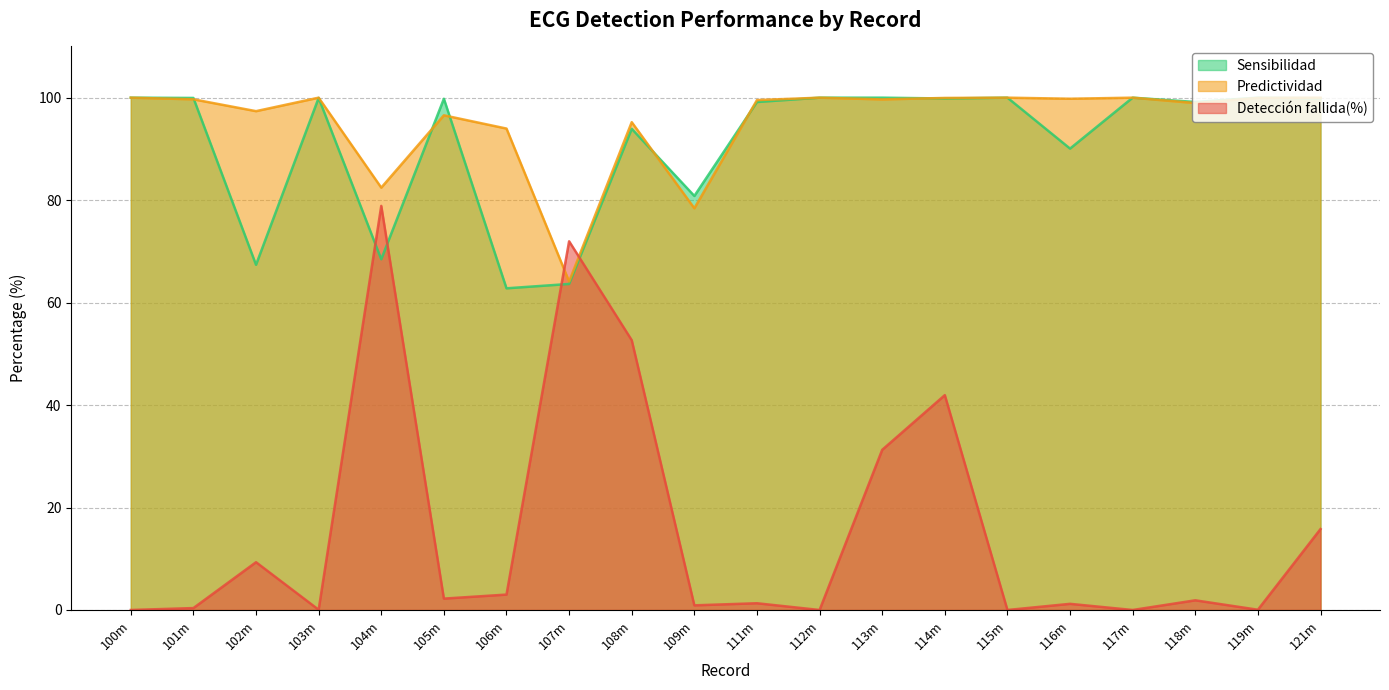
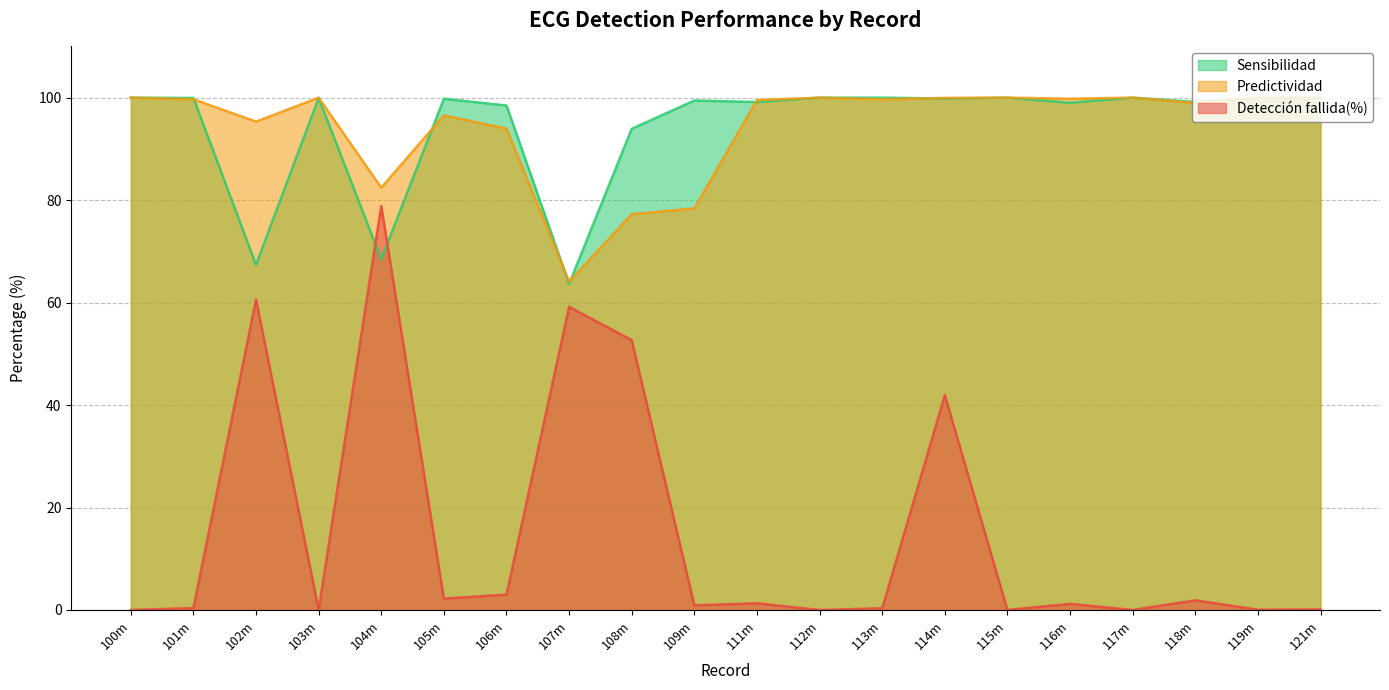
  {
    "Sensibilidad": {
      "102m": 67,
      "104m": 68,
      "105m": 100,
-     "106m": 63,
+     "106m": 98,
      "108m": 94,
-     "109m": 81,
-     "116m": 90
+     "109m": 99,
+     "116m": 99
    },
    "Predictividad": {
-     "102m": 97,
+     "102m": 95,
      "104m": 82,
      "105m": 97,
      "106m": 94,
-     "108m": 95,
+     "108m": 77,
      "109m": 78,
      "116m": 100
    },
    "Detección fallida(%)": {
      "100m": 0,
      "101m": 0,
-     "102m": 9,
+     "102m": 61,
      "103m": 0,
      "104m": 79,
      "105m": 2,
      "106m": 3,
-     "107m": 72,
+     "107m": 59,
      "108m": 53,
      "109m": 1,
      "111m": 1,
      "112m": 0,
-     "113m": 31,
+     "113m": 0,
      "114m": 42,
      "115m": 0,
      "116m": 1,
      "117m": 0,
      "118m": 2,
      "119m": 0,
-     "121m": 16
+     "121m": 0
    }
  }
